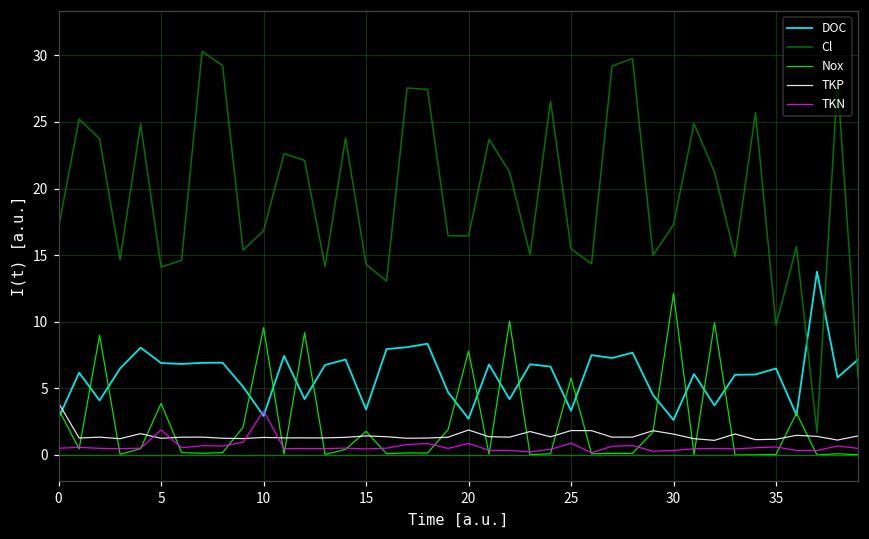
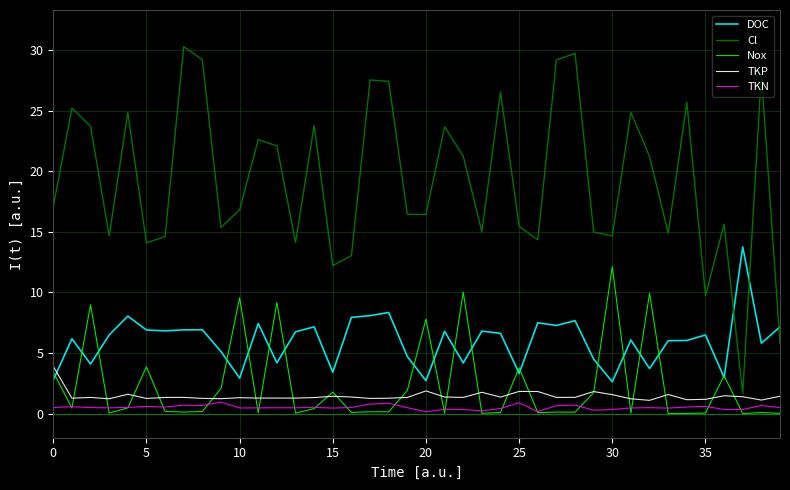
  {
    "DOC": {
      "0": 2.8,
      "5": 6.9,
      "10": 2.9,
      "15": 3.4,
      "20": 2.7,
      "25": 3.3,
      "30": 2.6,
      "35": 6.5
    },
    "Cl": {
      "0": 17.1,
      "5": 14.1,
      "10": 16.8,
-     "15": 14.3,
+     "15": 12.2,
      "20": 16.4,
      "25": 15.5,
-     "30": 17.3,
+     "30": 14.7,
      "35": 9.7
    },
    "Nox": {
      "0": 3.4,
      "5": 3.9,
      "10": 9.6,
      "15": 1.8,
      "20": 7.8,
-     "25": 5.8,
+     "25": 3.8,
      "30": 12.1,
      "35": 0.0
    },
    "TKP": {
      "0": 3.9,
      "5": 1.2,
      "10": 1.3,
      "15": 1.4,
      "20": 1.9,
      "25": 1.8,
      "30": 1.6,
      "35": 1.2
    },
    "TKN": {
      "0": 0.5,
-     "5": 1.9,
-     "10": 3.3,
+     "5": 0.6,
+     "10": 0.5,
      "15": 0.4,
-     "20": 0.9,
+     "20": 0.1,
      "25": 0.9,
      "30": 0.3,
      "35": 0.6
    }
  }
